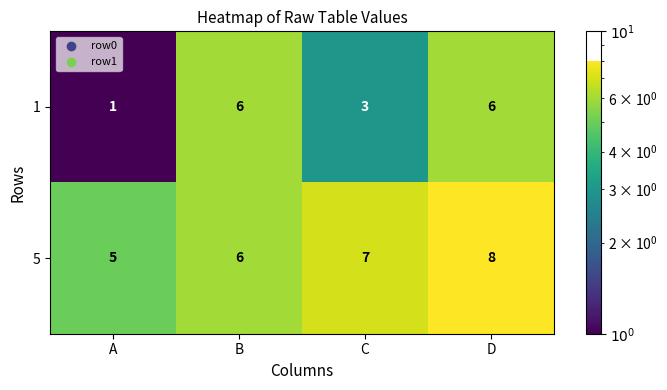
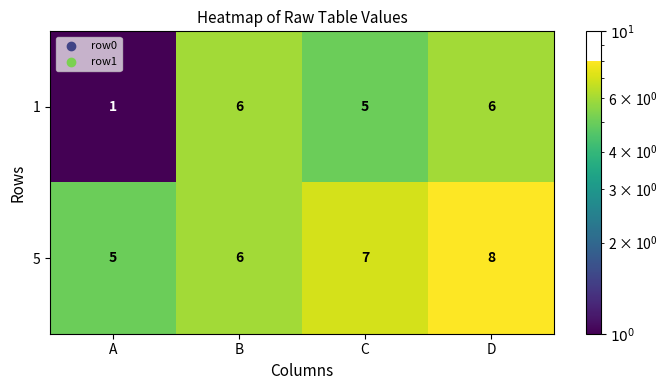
  {
    "1": {
      "A": 1,
      "B": 6,
-     "C": 3,
+     "C": 5,
      "D": 6
    },
    "5": {
      "A": 5,
      "B": 6,
      "C": 7,
      "D": 8
    }
  }
